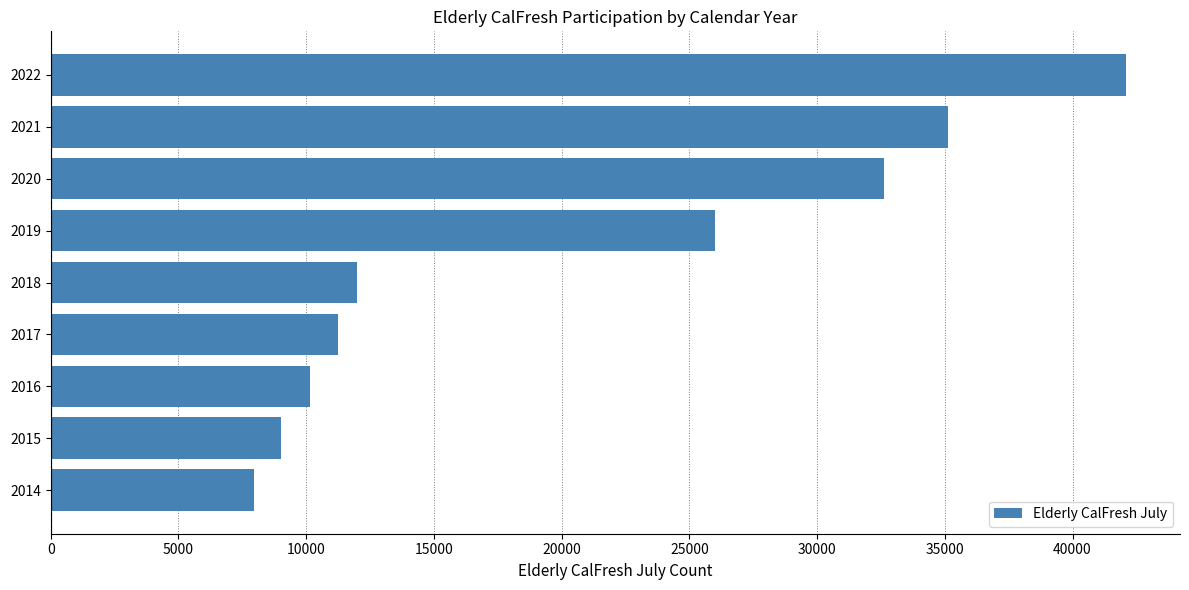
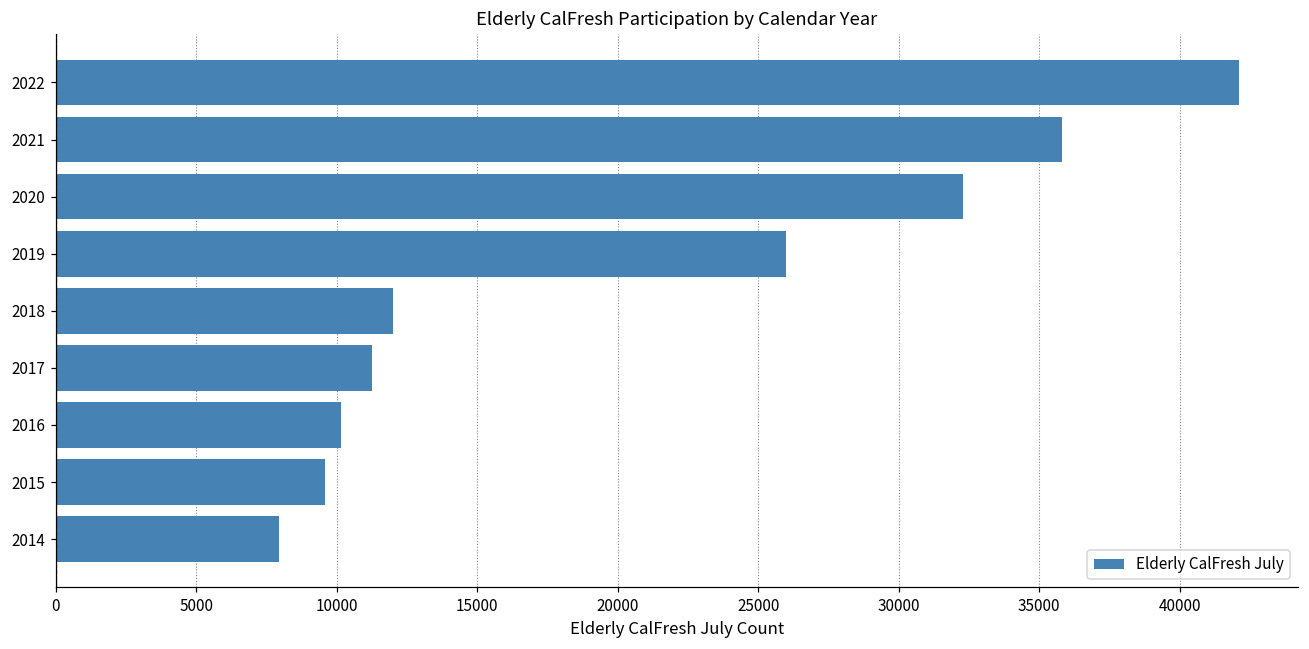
  {
    "2022": 42100,
-   "2021": 35100,
-   "2020": 32600,
+   "2021": 35800,
+   "2020": 32300,
    "2019": 26000,
    "2018": 12000,
    "2017": 11200,
    "2016": 10100,
-   "2015": 9000,
+   "2015": 9600,
    "2014": 7900
  }
